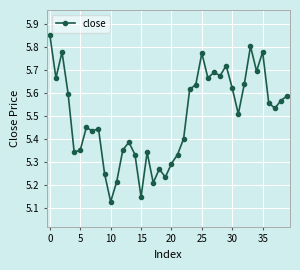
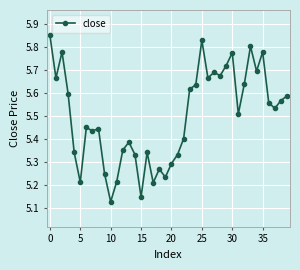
  {
    "0": 5.85,
-   "5": 5.35,
+   "5": 5.21,
    "10": 5.13,
    "15": 5.15,
    "20": 5.29,
-   "25": 5.77,
-   "30": 5.62,
+   "25": 5.83,
+   "30": 5.78,
    "35": 5.78
  }
